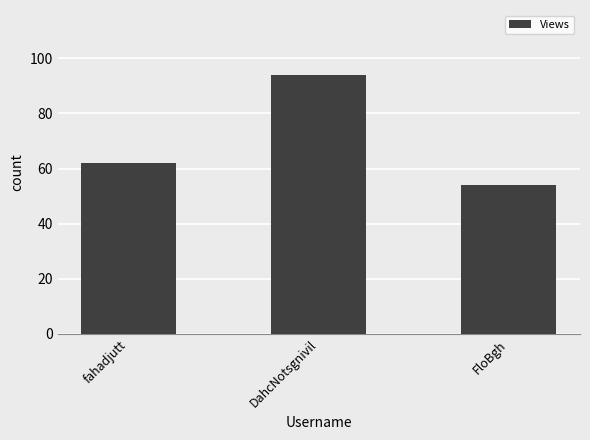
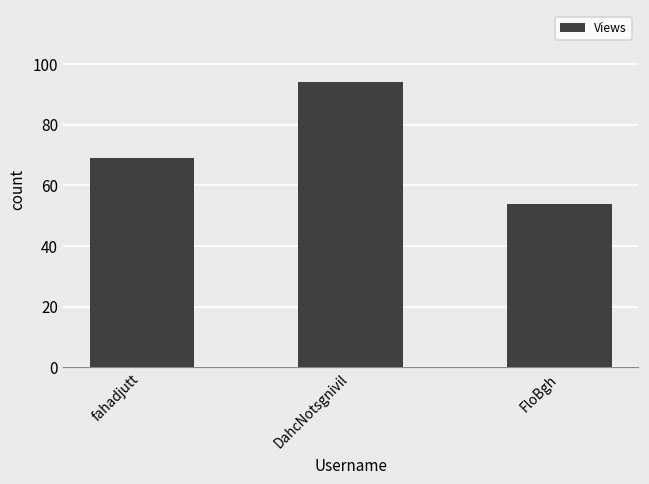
  {
-   "fahadjutt": 62,
+   "fahadjutt": 69,
    "DahcNotsgnivil": 94,
    "FloBgh": 54
  }
